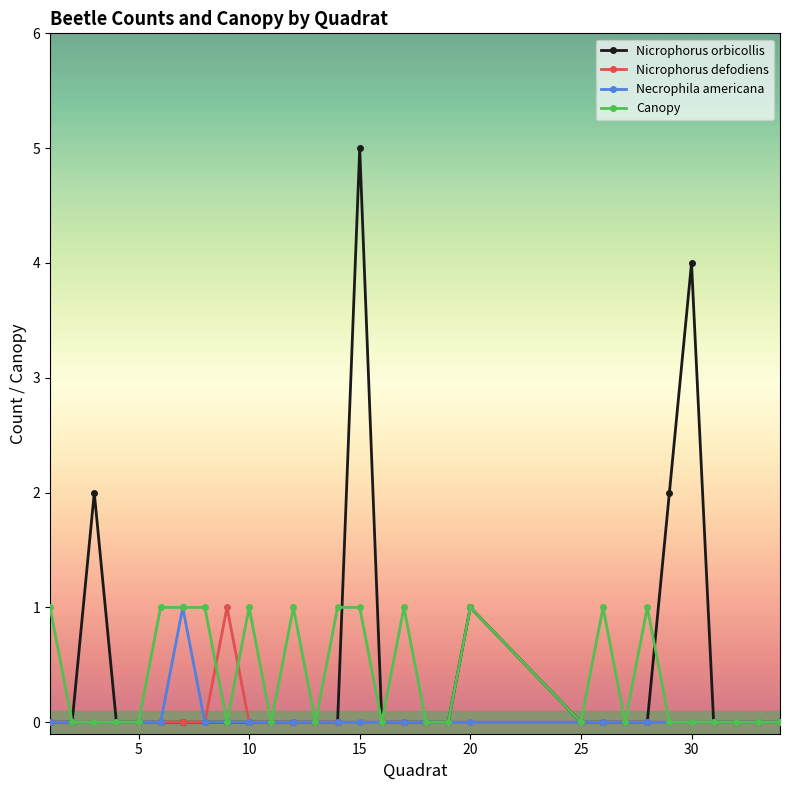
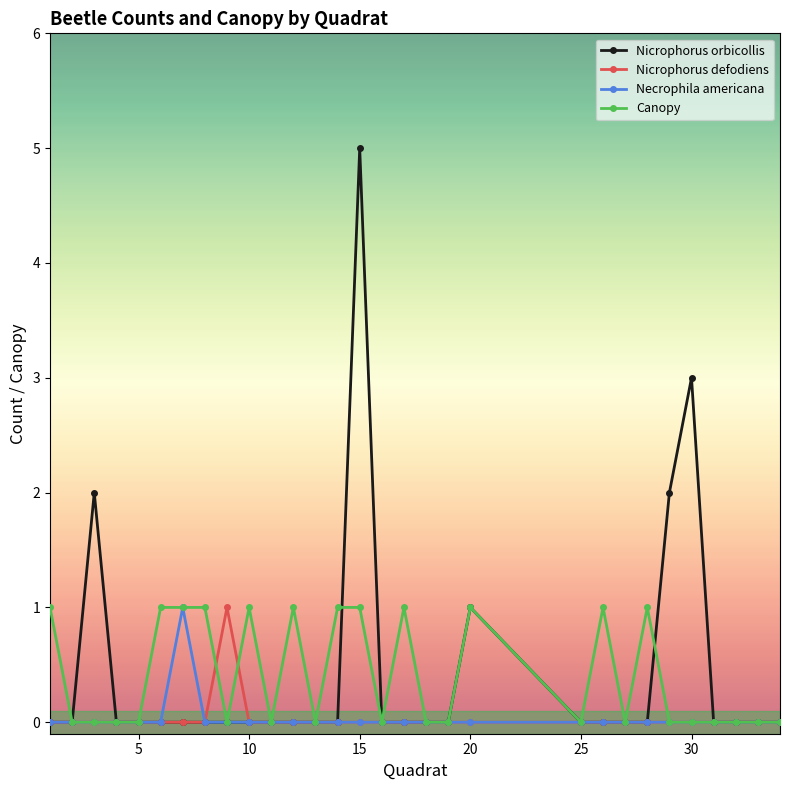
  {
    "Nicrophorus orbicollis": {
      "15": 5,
-     "30": 4
+     "30": 3
    },
    "Canopy": {
      "10": 1,
      "15": 1
    }
  }
